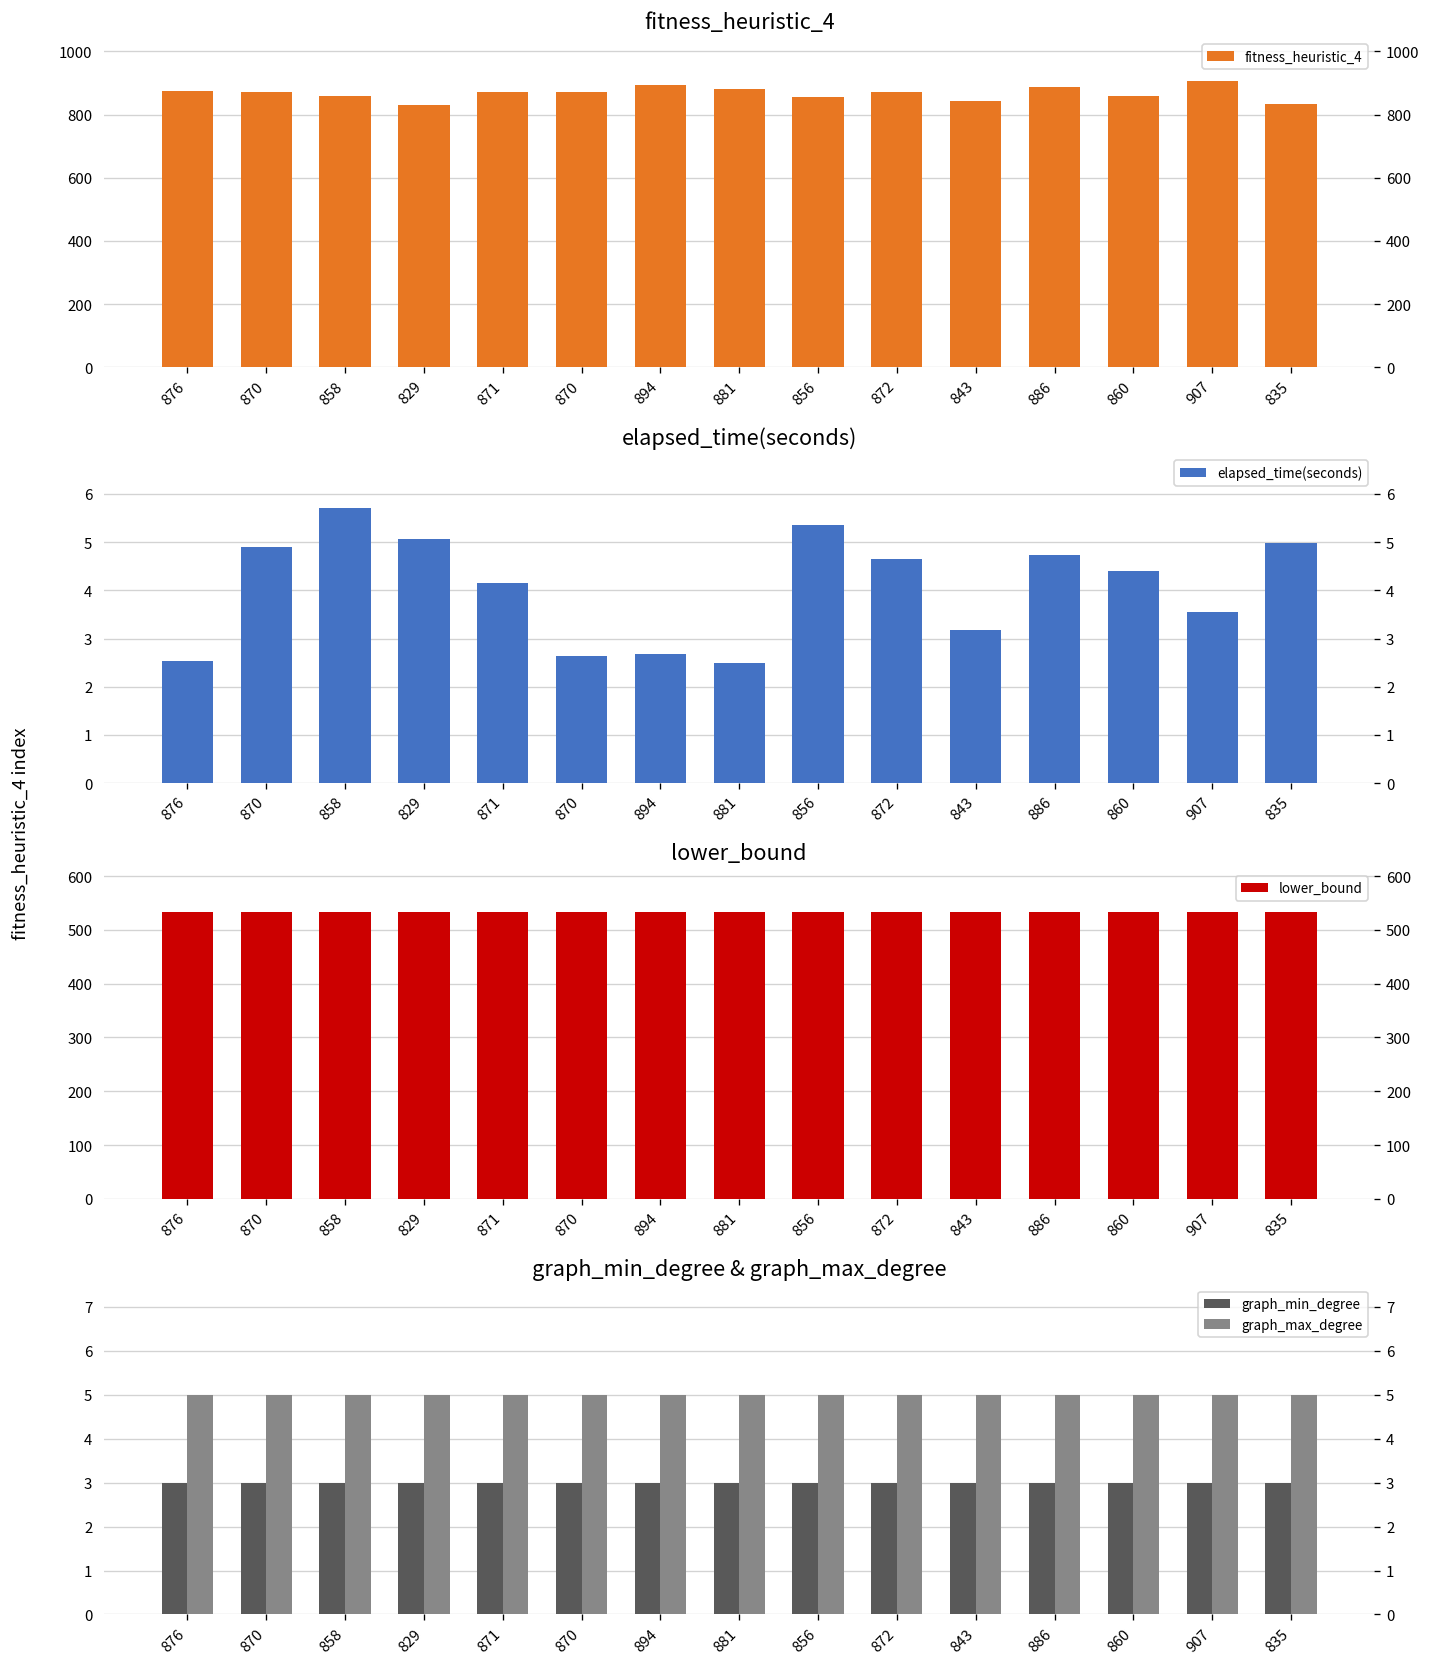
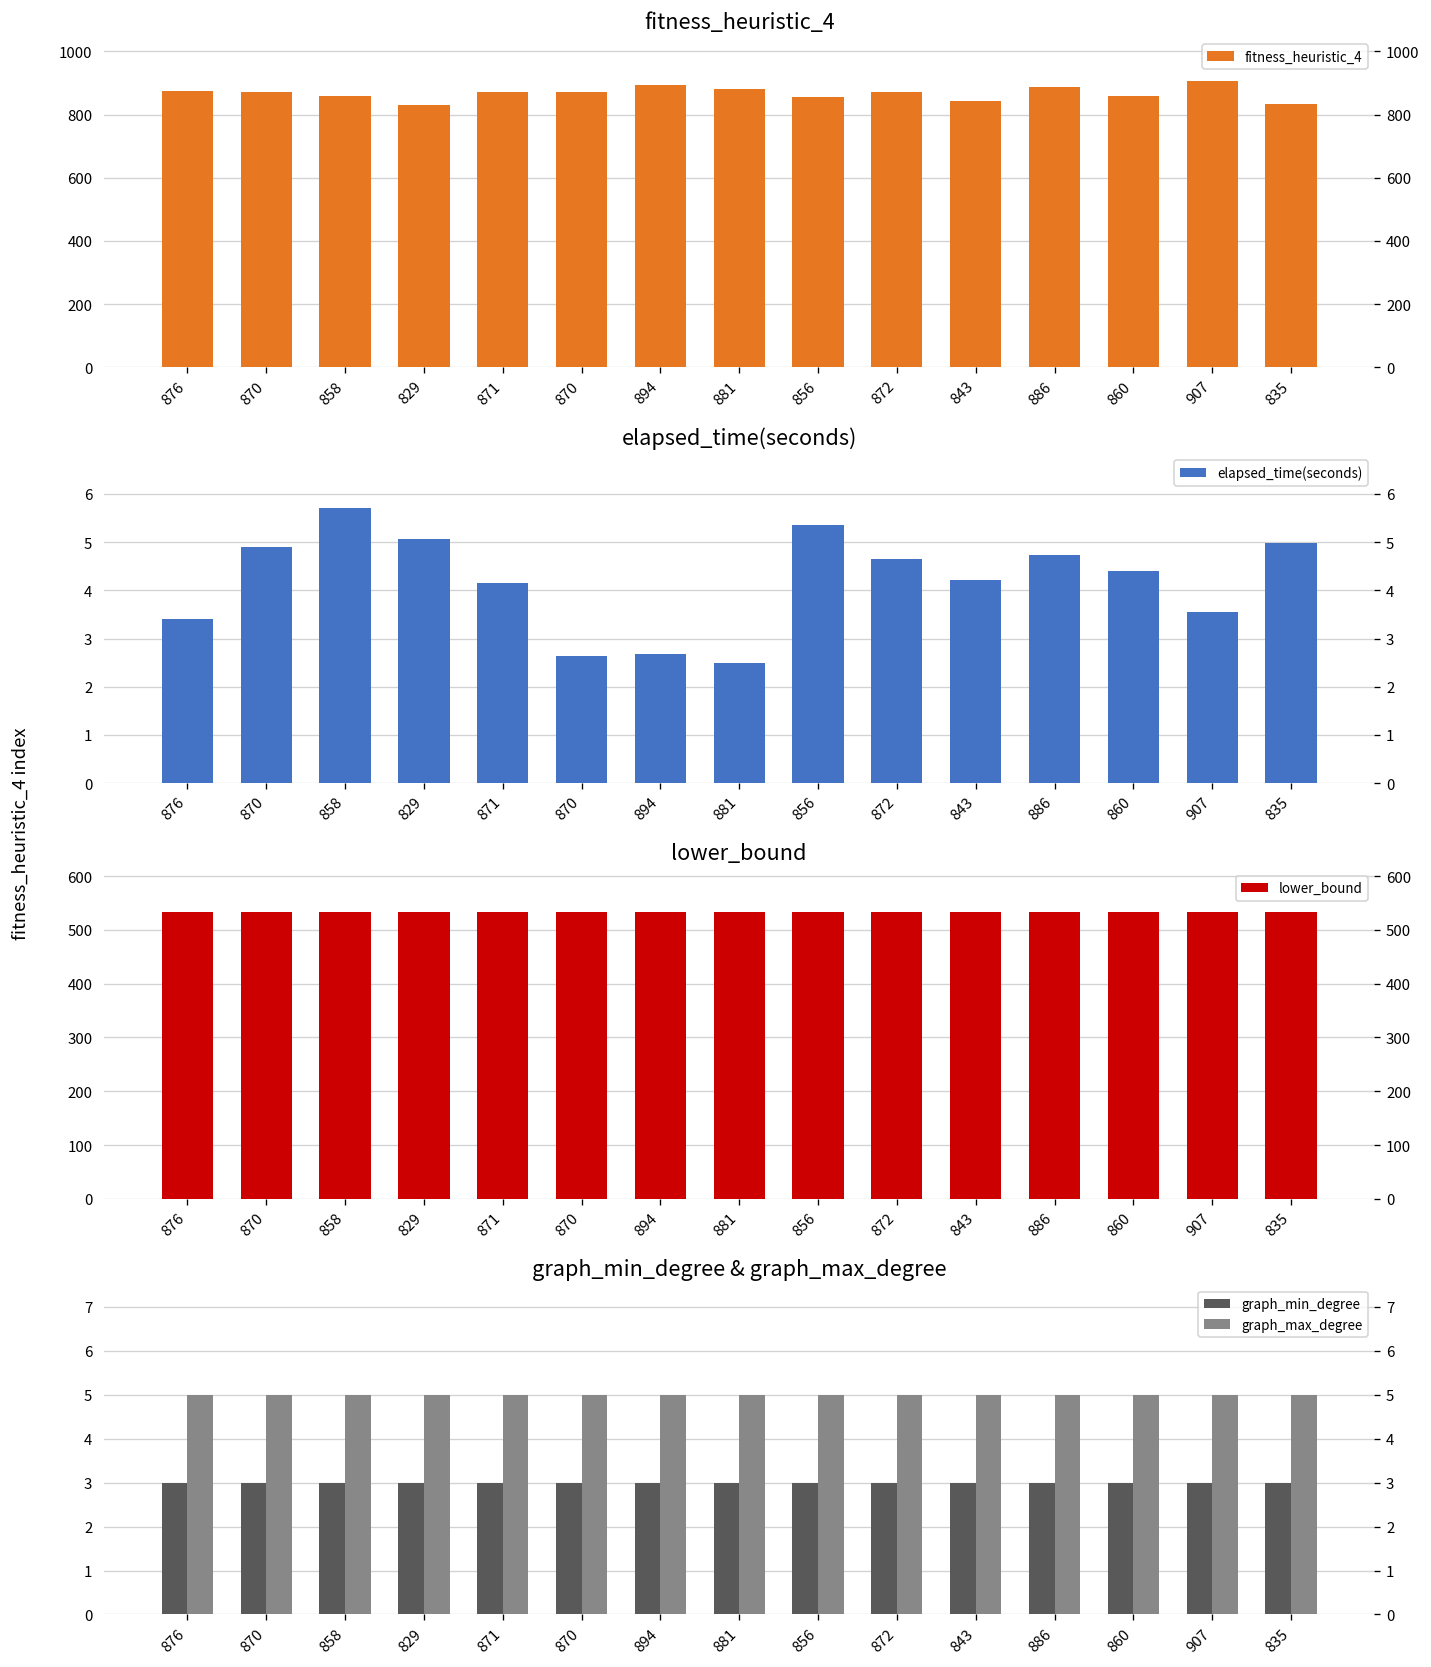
  {
    "fitness_heuristic_4": {
      "876": 880,
      "858": 860,
      "829": 830,
      "871": 870,
      "894": 890,
      "881": 880,
      "856": 860,
      "872": 870,
      "843": 840,
      "886": 890,
      "860": 860,
      "907": 910,
      "835": 840
    },
    "elapsed_time(seconds)": {
-     "876": 2.5,
+     "876": 3.4,
      "858": 5.7,
      "829": 5.1,
      "871": 4.1,
      "894": 2.7,
      "881": 2.5,
      "856": 5.4,
      "872": 4.6,
-     "843": 3.2,
+     "843": 4.2,
      "886": 4.7,
      "860": 4.4,
      "907": 3.6,
      "835": 5.0
    },
    "lower_bound": {
      "876": 530,
      "858": 530,
      "829": 530,
      "871": 530,
      "894": 530,
      "881": 530,
      "856": 530,
      "872": 530,
      "843": 530,
      "886": 530,
      "860": 530,
      "907": 530,
      "835": 530
    },
    "graph_min_degree & graph_max_degree": {
      "graph_min_degree": {
        "876": 3.0,
        "858": 3.0,
        "829": 3.0,
        "871": 3.0,
        "894": 3.0,
        "881": 3.0,
        "856": 3.0,
        "872": 3.0,
        "843": 3.0,
        "886": 3.0,
        "860": 3.0,
        "907": 3.0,
        "835": 3.0
      },
      "graph_max_degree": {
        "876": 5.0,
        "858": 5.0,
        "829": 5.0,
        "871": 5.0,
        "894": 5.0,
        "881": 5.0,
        "856": 5.0,
        "872": 5.0,
        "843": 5.0,
        "886": 5.0,
        "860": 5.0,
        "907": 5.0,
        "835": 5.0
      }
    }
  }
